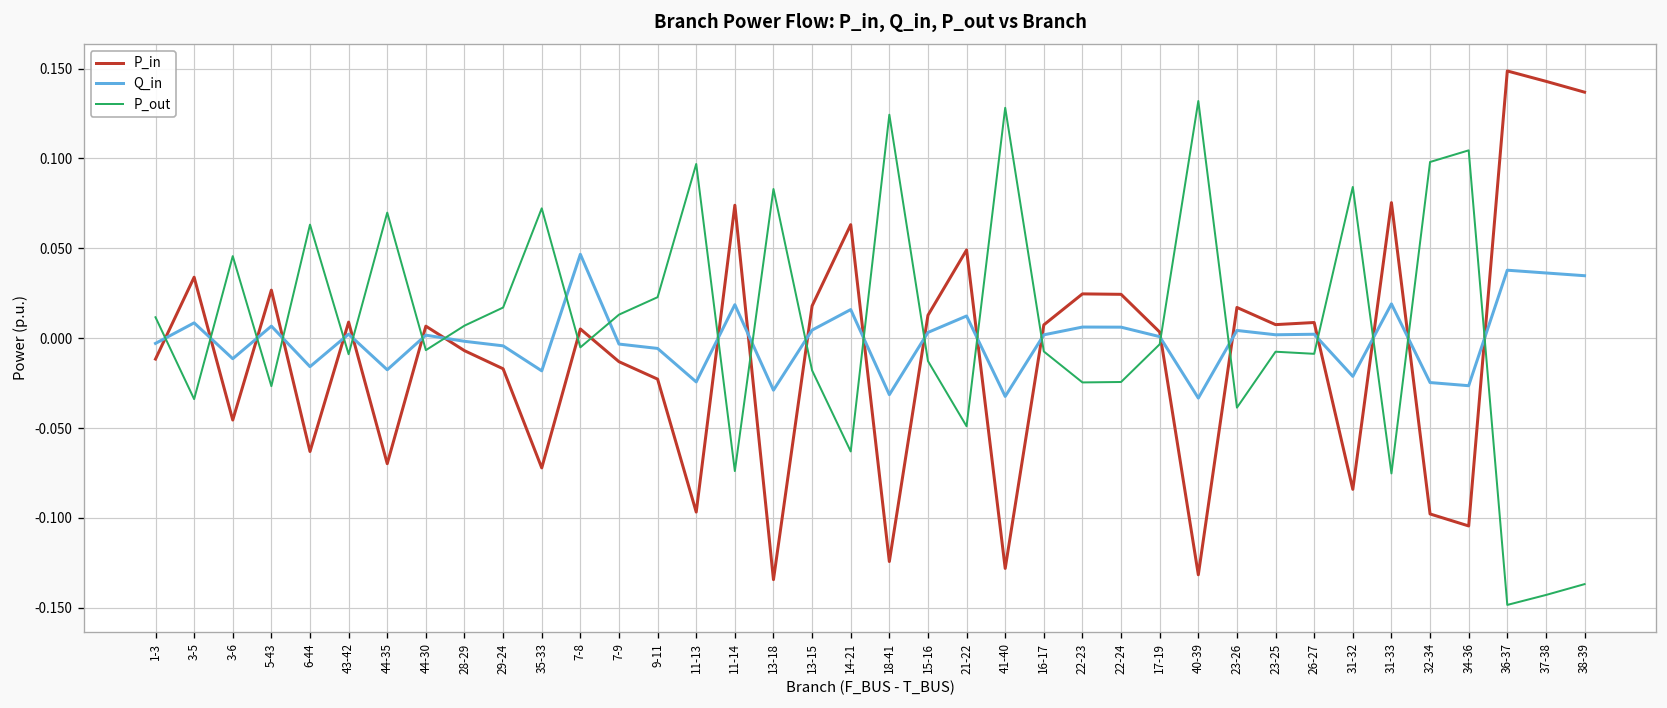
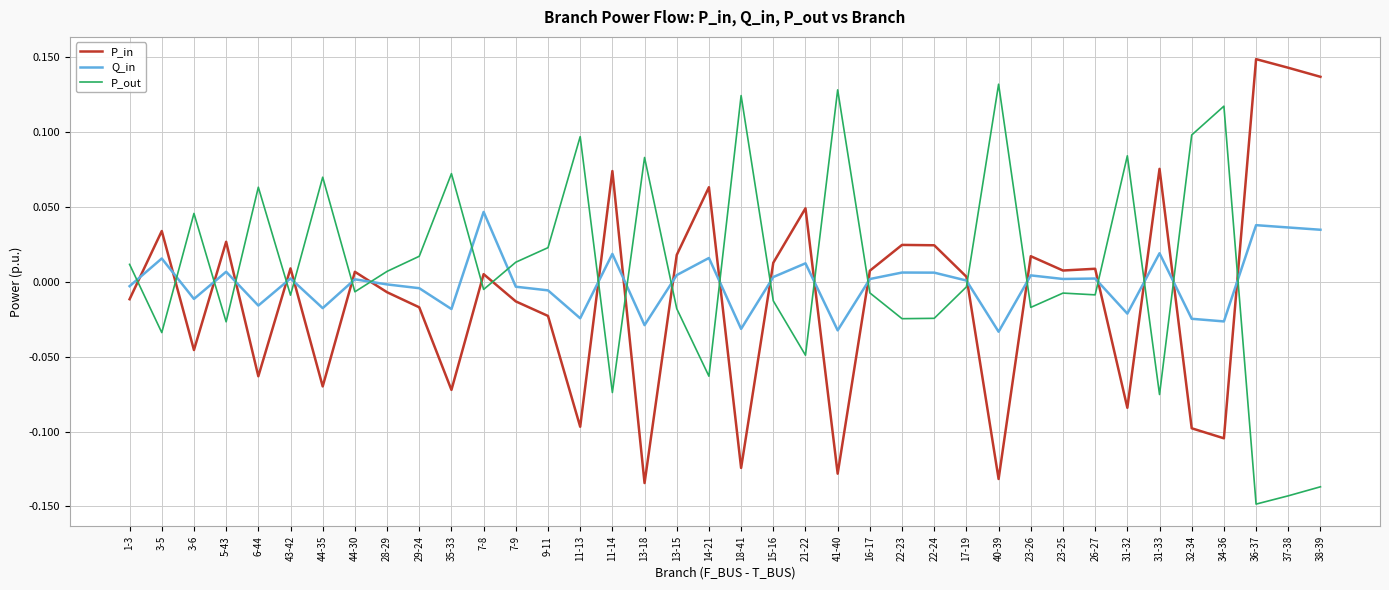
  {
    "P_in": {
      "1-3": -0.012,
      "3-5": 0.034,
      "3-6": -0.046,
      "5-43": 0.027,
      "6-44": -0.063,
      "43-42": 0.009,
      "44-35": -0.070,
      "44-30": 0.007,
      "28-29": -0.007,
      "29-24": -0.017,
      "35-33": -0.072,
      "7-8": 0.005,
      "7-9": -0.013,
      "9-11": -0.023,
      "11-13": -0.097,
      "11-14": 0.074,
      "13-18": -0.134,
      "13-15": 0.018,
      "14-21": 0.063,
      "18-41": -0.124,
      "15-16": 0.013,
      "21-22": 0.049,
      "41-40": -0.128,
      "16-17": 0.007,
      "22-23": 0.025,
      "22-24": 0.024,
      "17-19": 0.003,
      "40-39": -0.132,
      "23-26": 0.017,
      "23-25": 0.008,
      "26-27": 0.009,
      "31-32": -0.084,
      "31-33": 0.075,
      "32-34": -0.098,
      "34-36": -0.104,
      "36-37": 0.149,
      "37-38": 0.143,
      "38-39": 0.137
    },
    "Q_in": {
      "1-3": -0.003,
-     "3-5": 0.009,
+     "3-5": 0.016,
      "3-6": -0.011,
      "5-43": 0.007,
      "6-44": -0.016,
      "43-42": 0.002,
      "44-35": -0.018,
      "44-30": 0.002,
      "28-29": -0.002,
      "29-24": -0.004,
      "35-33": -0.018,
      "7-8": 0.047,
      "7-9": -0.003,
      "9-11": -0.006,
      "11-13": -0.024,
      "11-14": 0.019,
      "13-18": -0.029,
      "13-15": 0.004,
      "14-21": 0.016,
      "18-41": -0.031,
      "15-16": 0.003,
      "21-22": 0.012,
      "41-40": -0.032,
      "16-17": 0.002,
      "22-23": 0.006,
      "22-24": 0.006,
      "17-19": 0.001,
      "40-39": -0.033,
      "23-26": 0.004,
      "23-25": 0.002,
      "26-27": 0.002,
      "31-32": -0.021,
      "31-33": 0.019,
      "32-34": -0.025,
      "34-36": -0.026,
      "36-37": 0.038,
      "37-38": 0.036,
      "38-39": 0.035
    },
    "P_out": {
      "1-3": 0.012,
      "3-5": -0.034,
      "3-6": 0.046,
      "5-43": -0.027,
      "6-44": 0.063,
      "43-42": -0.009,
      "44-35": 0.070,
      "44-30": -0.007,
      "28-29": 0.007,
      "29-24": 0.017,
      "35-33": 0.072,
      "7-8": -0.005,
      "7-9": 0.013,
      "9-11": 0.023,
      "11-13": 0.097,
      "11-14": -0.074,
      "13-18": 0.083,
      "13-15": -0.018,
      "14-21": -0.063,
      "18-41": 0.124,
      "15-16": -0.013,
      "21-22": -0.049,
      "41-40": 0.128,
      "16-17": -0.007,
      "22-23": -0.025,
      "22-24": -0.024,
      "17-19": -0.003,
      "40-39": 0.132,
-     "23-26": -0.039,
+     "23-26": -0.017,
      "23-25": -0.008,
      "26-27": -0.009,
      "31-32": 0.084,
      "31-33": -0.075,
      "32-34": 0.098,
-     "34-36": 0.105,
+     "34-36": 0.117,
      "36-37": -0.148,
      "37-38": -0.143,
      "38-39": -0.137
    }
  }
